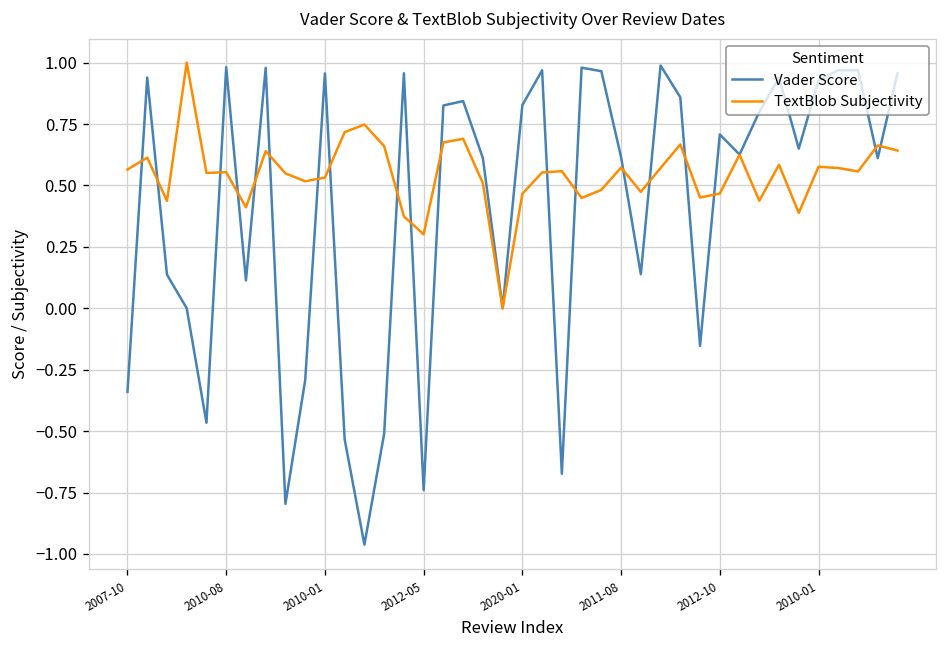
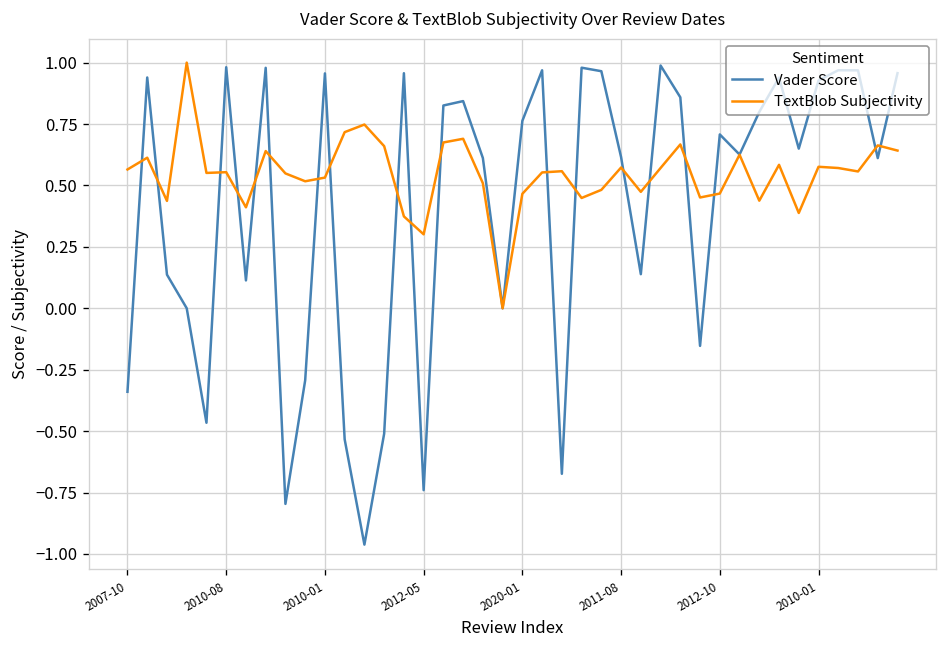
  {
    "Vader Score": {
      "2010-08": 0.98,
      "2012-05": -0.74,
-     "2020-01": 0.83
+     "2020-01": 0.76
    },
    "TextBlob Subjectivity": {
      "2010-08": 0.55,
      "2012-05": 0.30,
      "2020-01": 0.47
    }
  }
